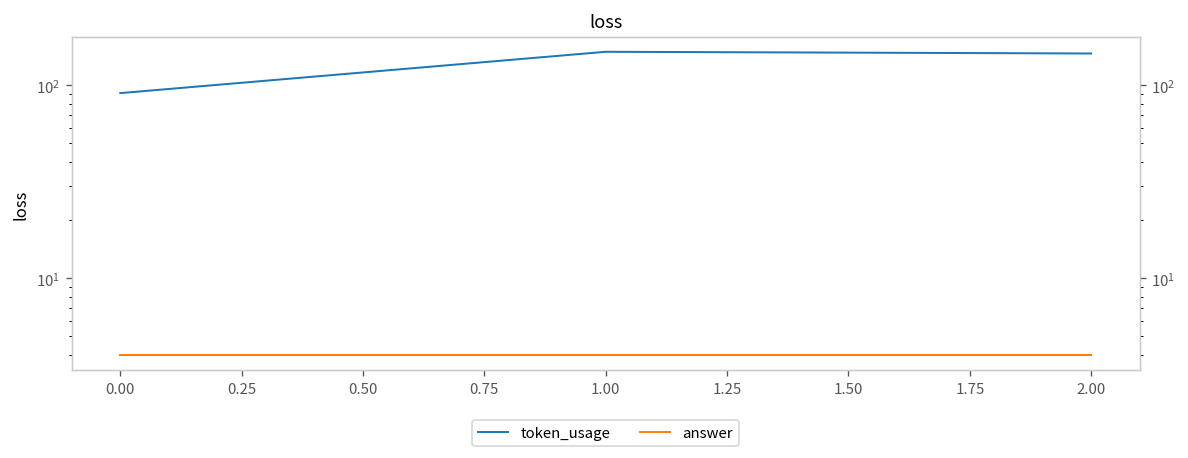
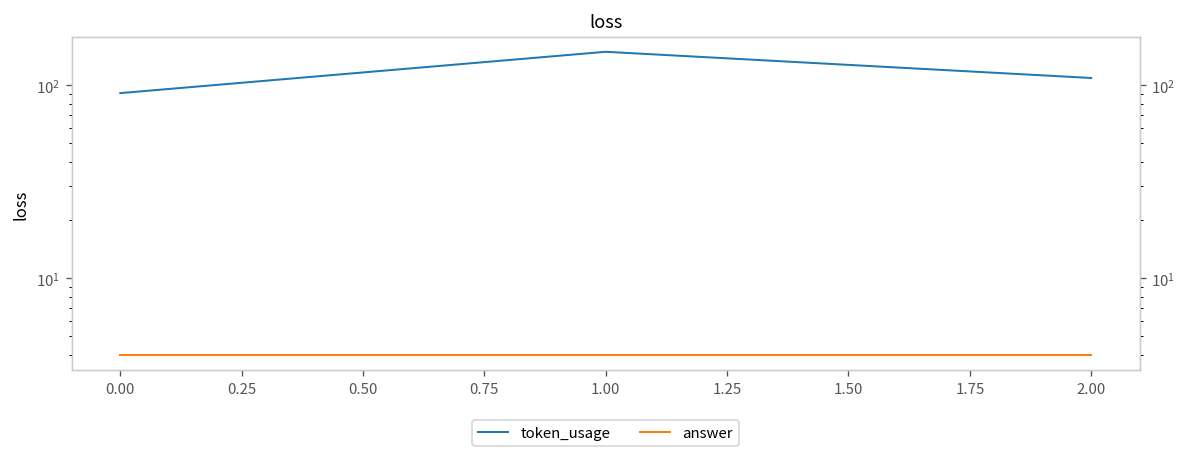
  {
    "token_usage": {
      "0.00": 90,
      "1.00": 150,
-     "2.00": 150
+     "2.00": 110
    },
    "answer": {
      "0.00": 4,
      "1.00": 4,
      "2.00": 4
    }
  }
